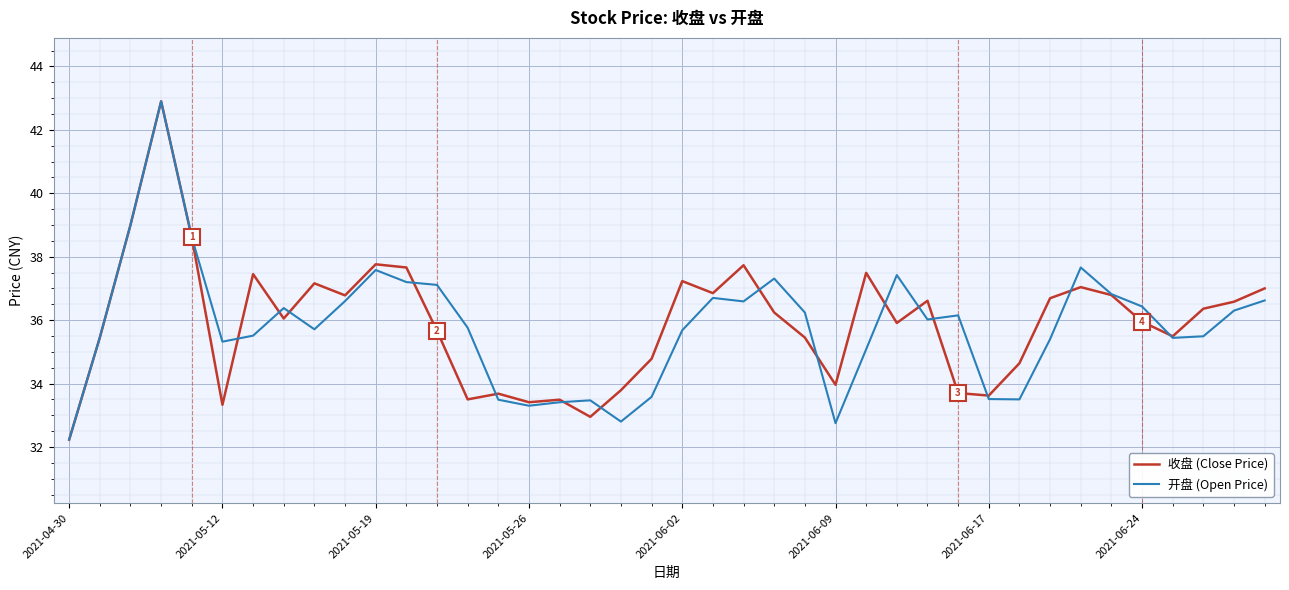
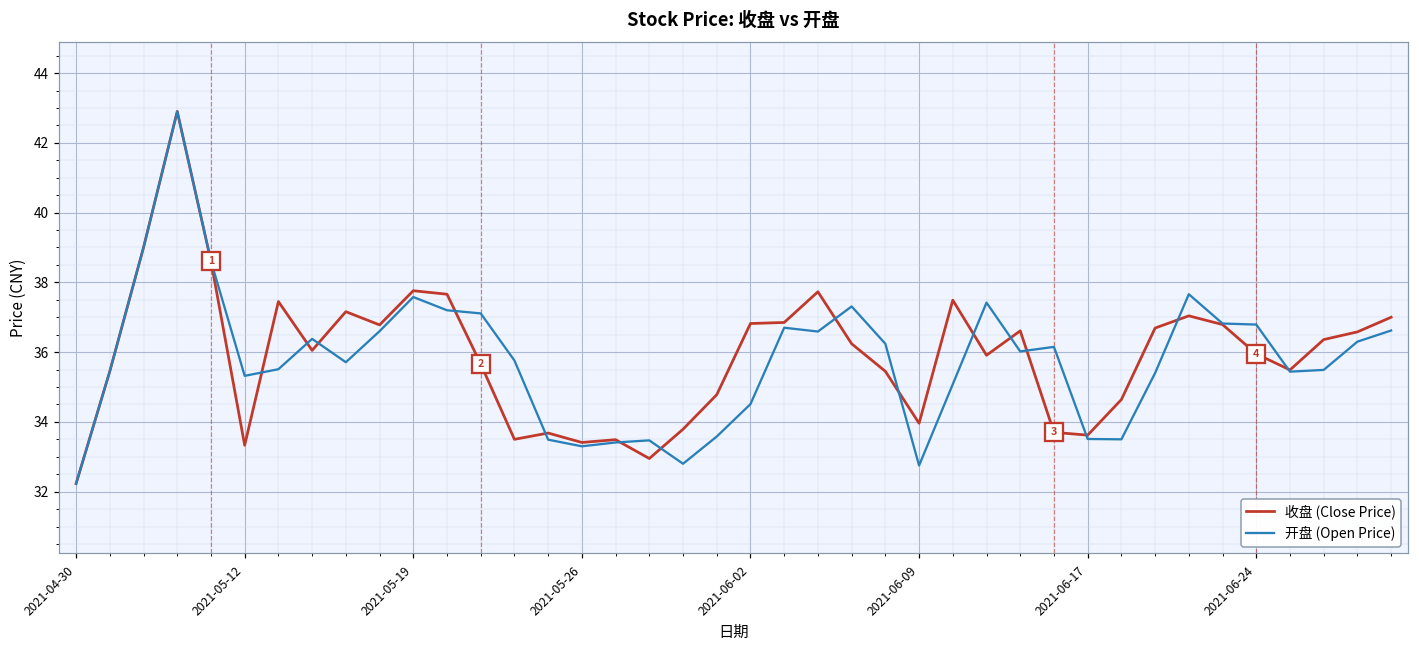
  {
    "收盘 (Close Price)": {
      "2021-05-12": 33.3,
      "2021-05-19": 37.8,
      "2021-05-26": 33.4,
-     "2021-06-02": 37.2,
+     "2021-06-02": 36.8,
      "2021-06-09": 34.0,
      "2021-06-17": 33.6
    },
    "开盘 (Open Price)": {
      "2021-05-12": 35.3,
      "2021-05-19": 37.6,
      "2021-05-26": 33.3,
-     "2021-06-02": 35.7,
+     "2021-06-02": 34.5,
      "2021-06-09": 32.8,
      "2021-06-17": 33.5,
-     "2021-06-24": 36.4
+     "2021-06-24": 36.8
    }
  }
